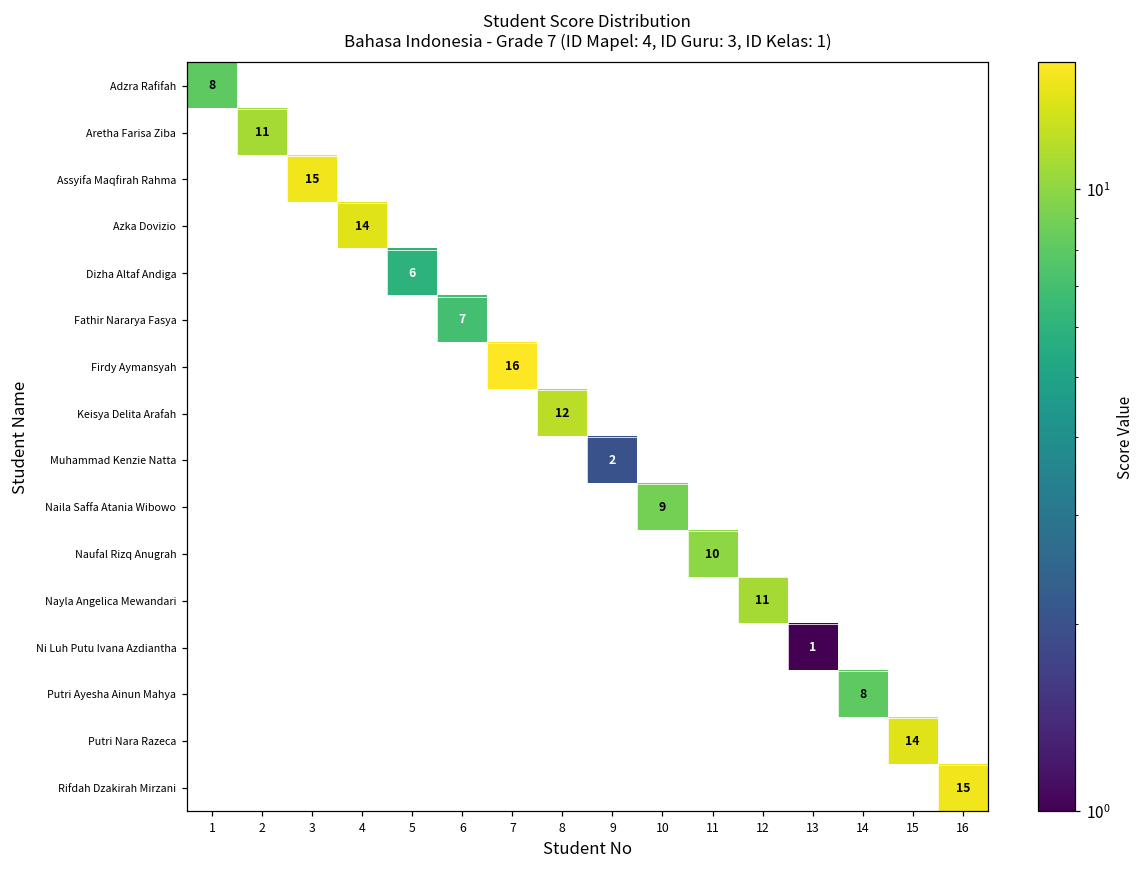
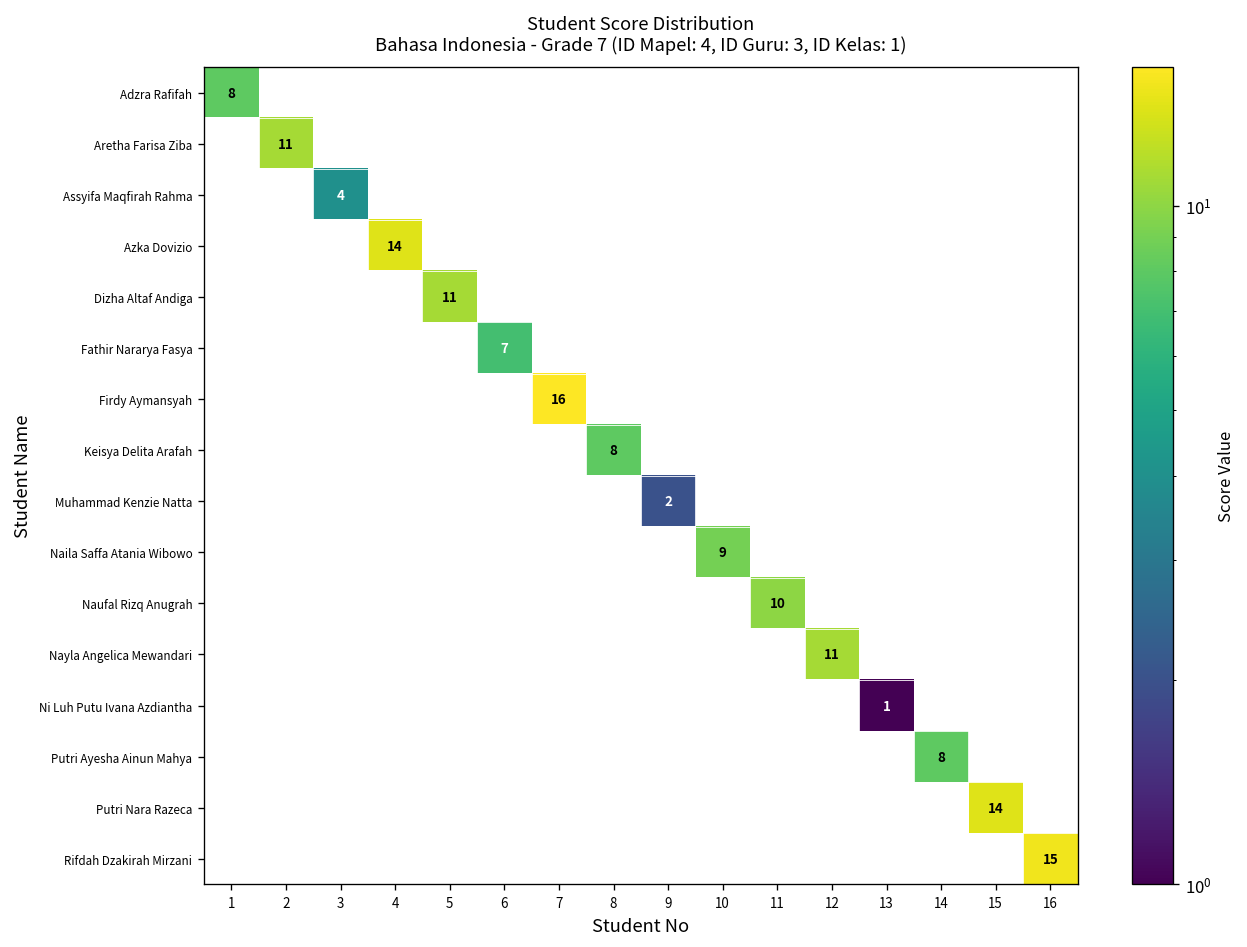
  {
    "Adzra Rafifah": {
      "1": 8
    },
    "Aretha Farisa Ziba": {
      "2": 11
    },
    "Assyifa Maqfirah Rahma": {
-     "3": 15
+     "3": 4
    },
    "Azka Dovizio": {
      "4": 14
    },
    "Dizha Altaf Andiga": {
-     "5": 6
+     "5": 11
    },
    "Fathir Nararya Fasya": {
      "6": 7
    },
    "Firdy Aymansyah": {
      "7": 16
    },
    "Keisya Delita Arafah": {
-     "8": 12
+     "8": 8
    },
    "Muhammad Kenzie Natta": {
      "9": 2
    },
    "Naila Saffa Atania Wibowo": {
      "10": 9
    },
    "Naufal Rizq Anugrah": {
      "11": 10
    },
    "Nayla Angelica Mewandari": {
      "12": 11
    },
    "Ni Luh Putu Ivana Azdiantha": {
      "13": 1
    },
    "Putri Ayesha Ainun Mahya": {
      "14": 8
    },
    "Putri Nara Razeca": {
      "15": 14
    },
    "Rifdah Dzakirah Mirzani": {
      "16": 15
    }
  }
